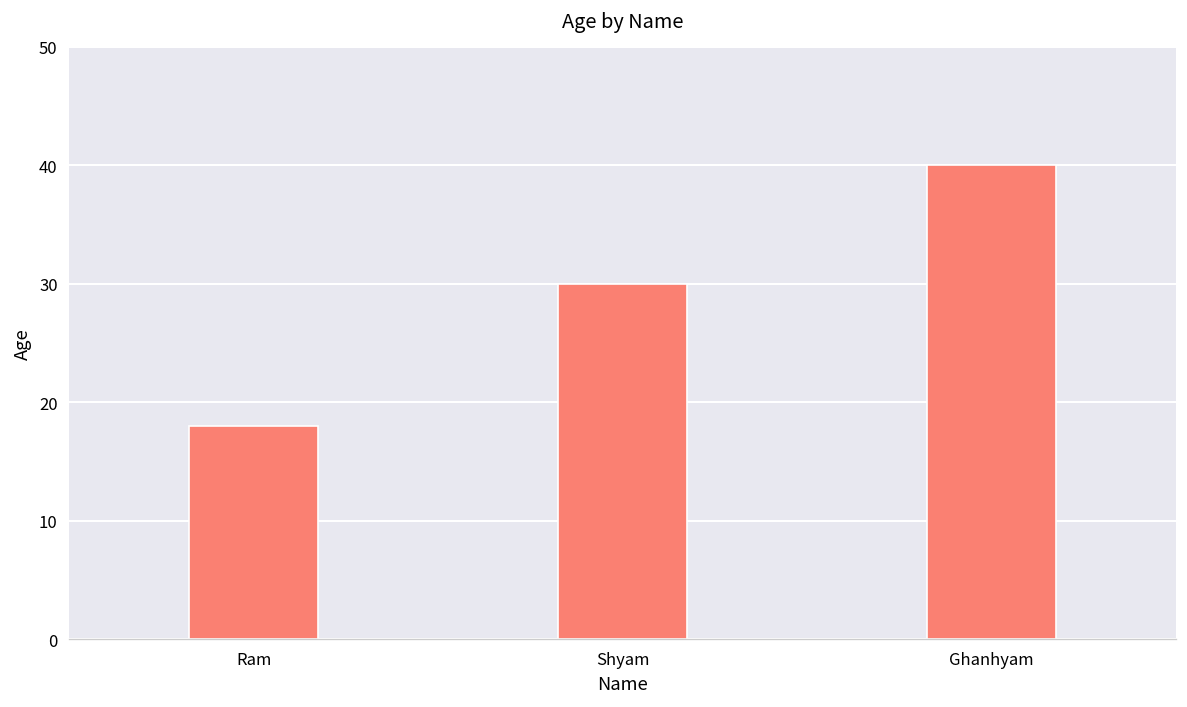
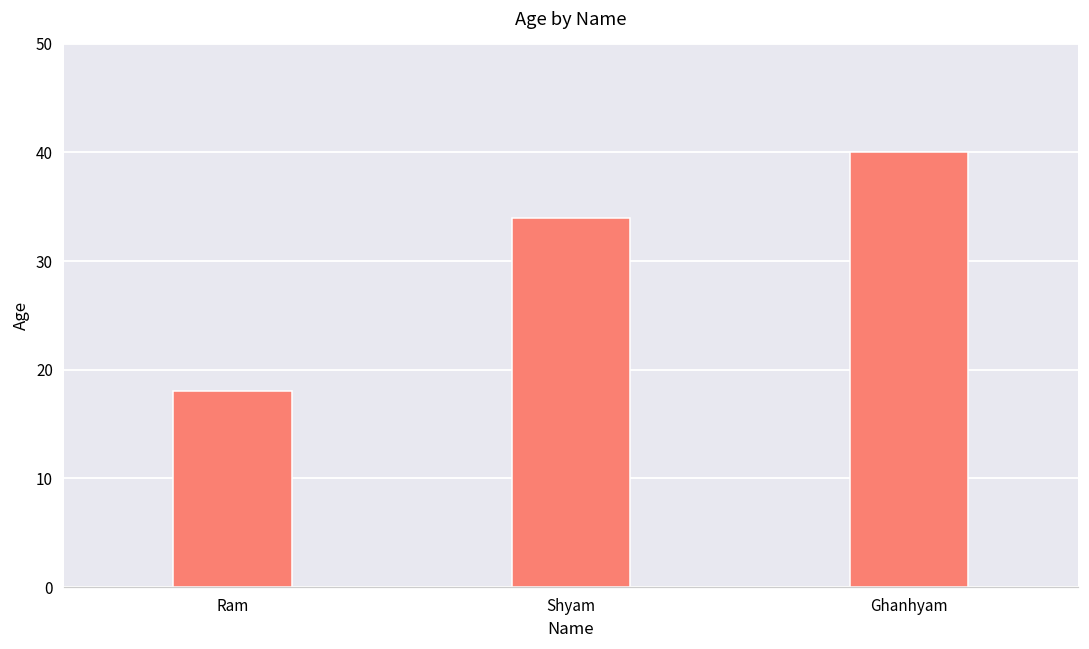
  {
    "Ram": 18,
-   "Shyam": 30,
+   "Shyam": 34,
    "Ghanhyam": 40
  }
